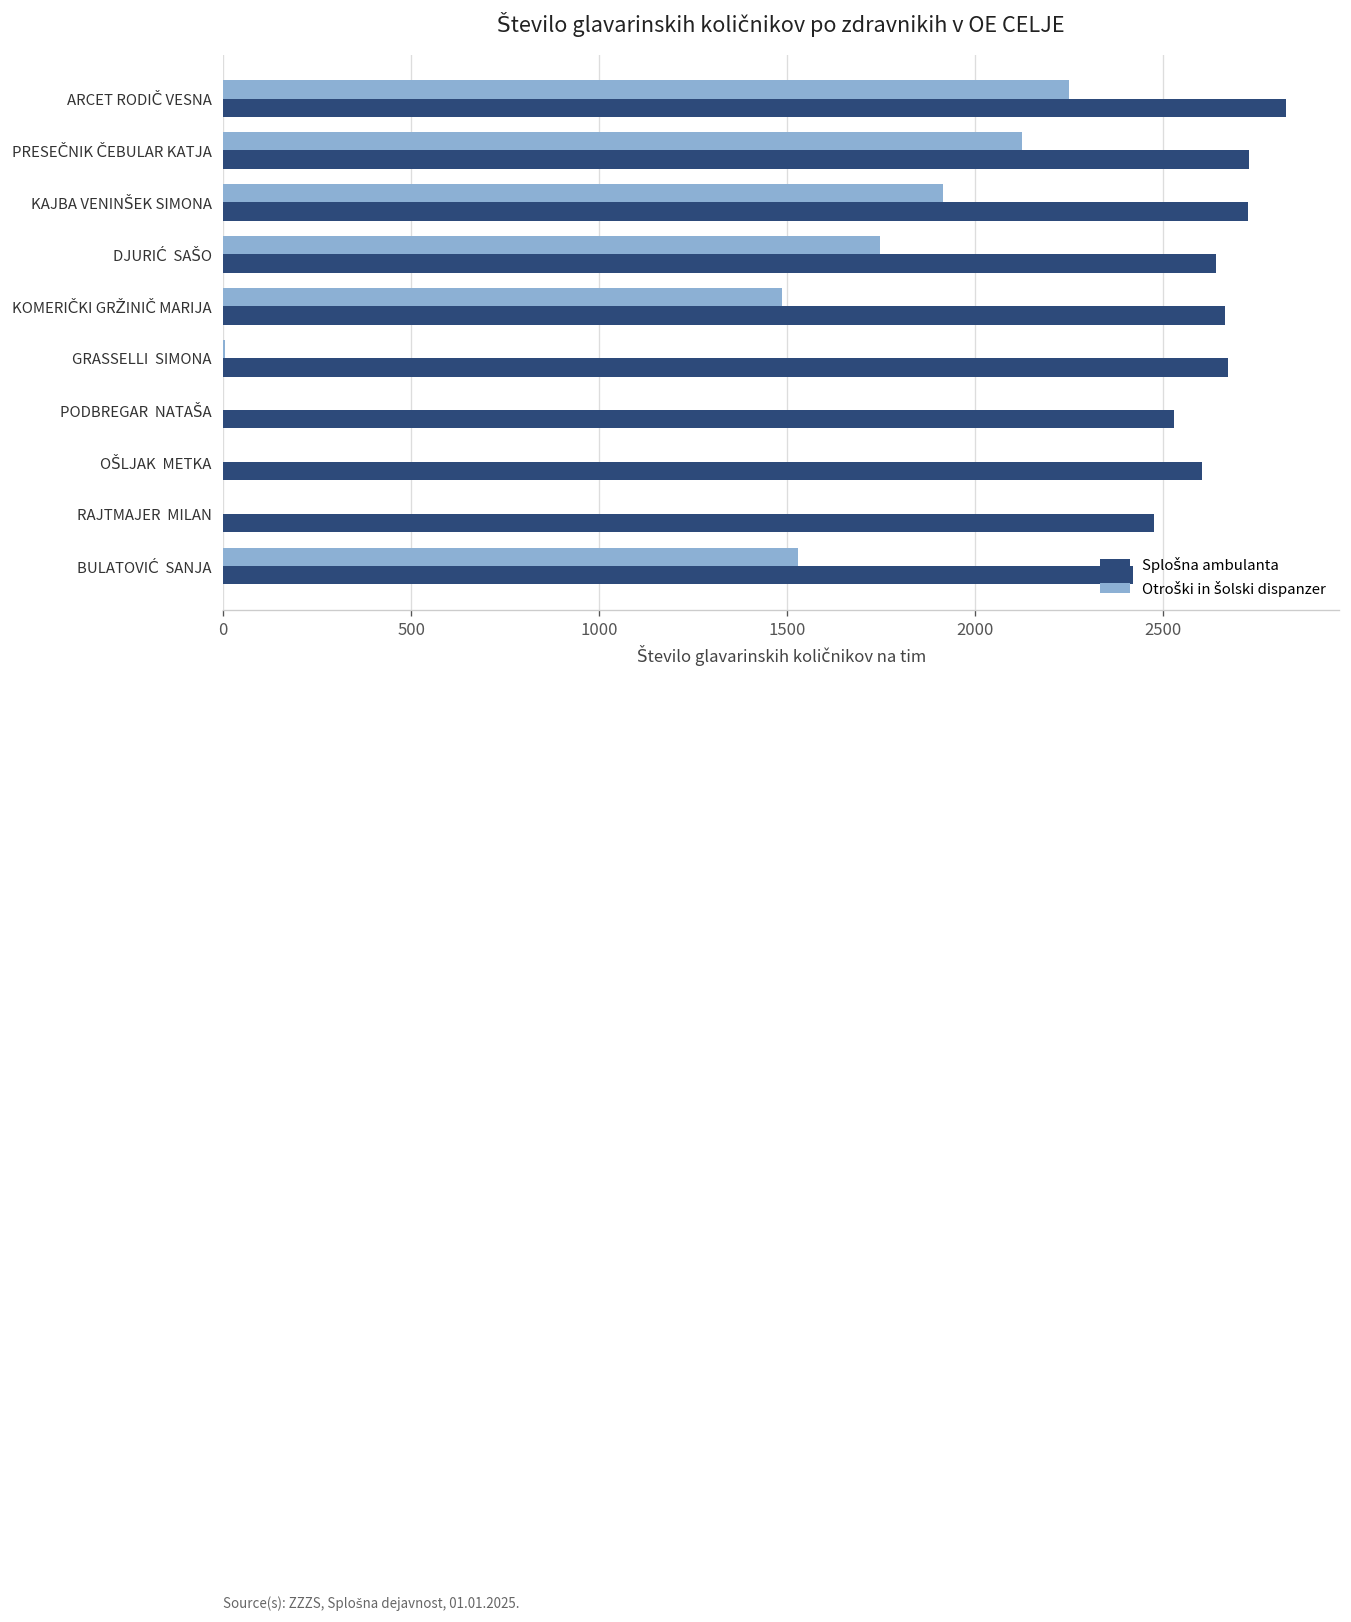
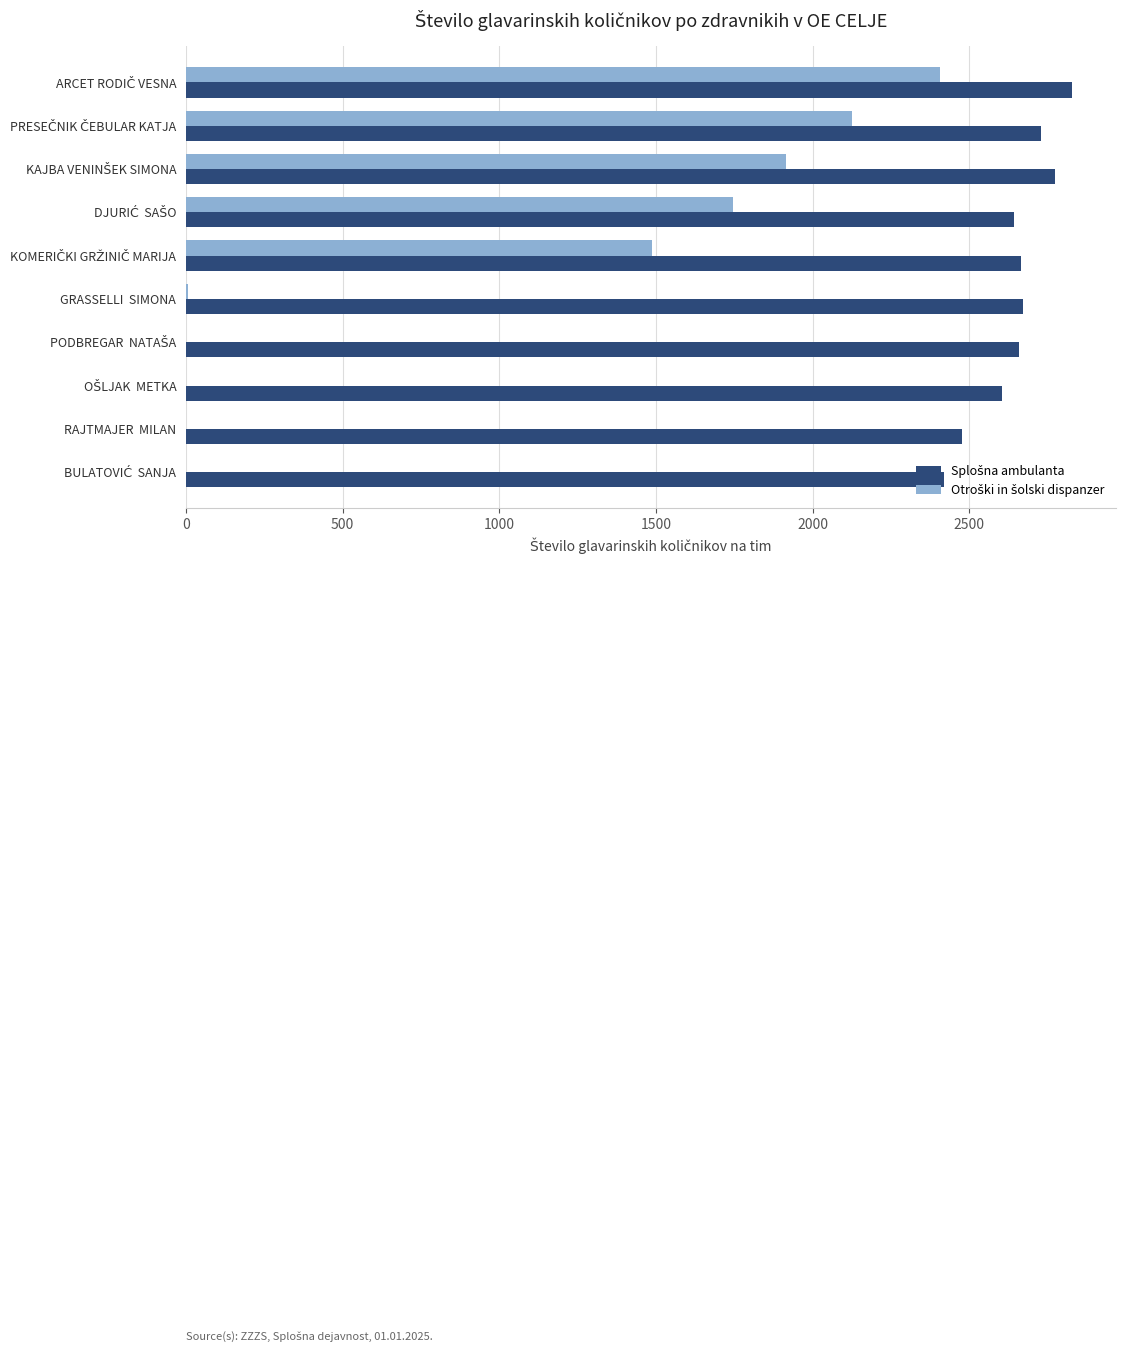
  {
    "Splošna ambulanta": {
      "ARCET RODIČ VESNA": 2830,
      "PRESEČNIK ČEBULAR KATJA": 2730,
-     "KAJBA VENINŠEK SIMONA": 2720,
+     "KAJBA VENINŠEK SIMONA": 2780,
      "DJURIĆ SAŠO": 2640,
      "KOMERIČKI GRŽINIČ MARIJA": 2660,
      "GRASSELLI SIMONA": 2670,
-     "PODBREGAR NATAŠA": 2530,
+     "PODBREGAR NATAŠA": 2660,
      "OŠLJAK METKA": 2600,
      "RAJTMAJER MILAN": 2480,
      "BULATOVIĆ SANJA": 2420
    },
    "Otroški in šolski dispanzer": {
-     "ARCET RODIČ VESNA": 2250,
+     "ARCET RODIČ VESNA": 2410,
      "PRESEČNIK ČEBULAR KATJA": 2120,
      "KAJBA VENINŠEK SIMONA": 1920,
      "DJURIĆ SAŠO": 1750,
      "KOMERIČKI GRŽINIČ MARIJA": 1490,
      "PODBREGAR NATAŠA": 0,
      "OŠLJAK METKA": 0,
      "RAJTMAJER MILAN": 0,
-     "BULATOVIĆ SANJA": 1530
+     "BULATOVIĆ SANJA": 0
    }
  }
